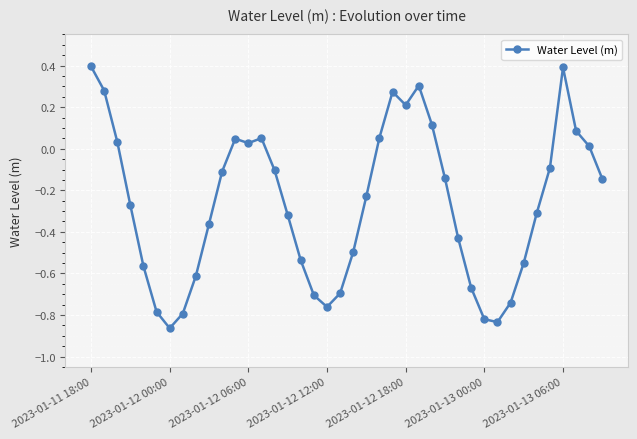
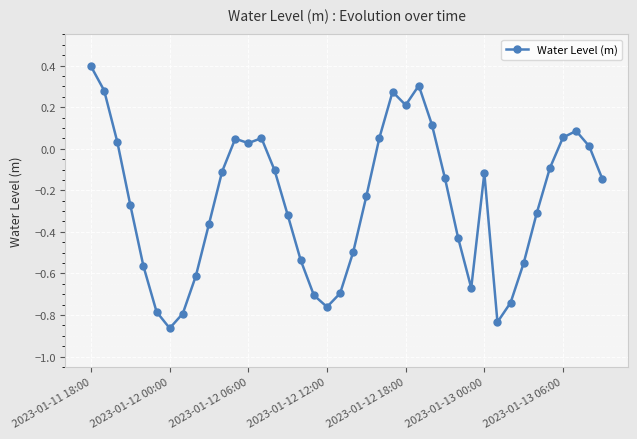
  {
    "2023-01-11 18:00": 0.40,
    "2023-01-12 00:00": -0.86,
    "2023-01-12 06:00": 0.03,
    "2023-01-12 12:00": -0.76,
    "2023-01-12 18:00": 0.21,
-   "2023-01-13 00:00": -0.82,
-   "2023-01-13 06:00": 0.39
+   "2023-01-13 00:00": -0.12,
+   "2023-01-13 06:00": 0.05
  }
